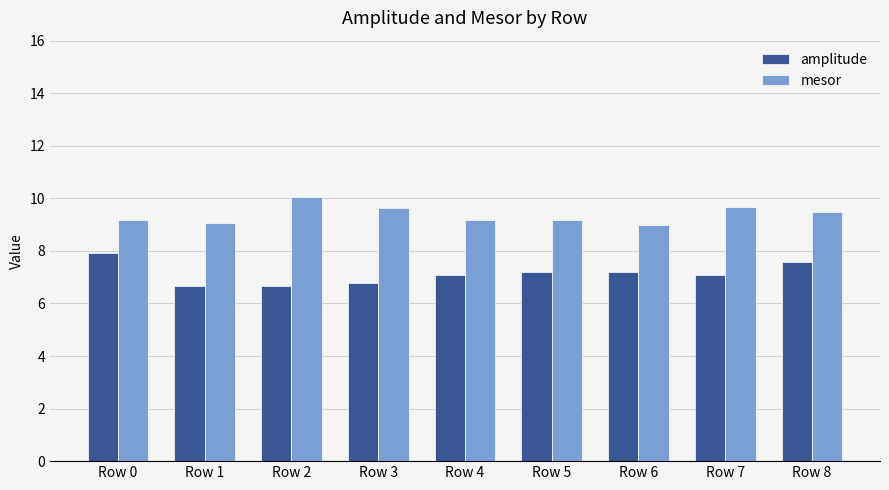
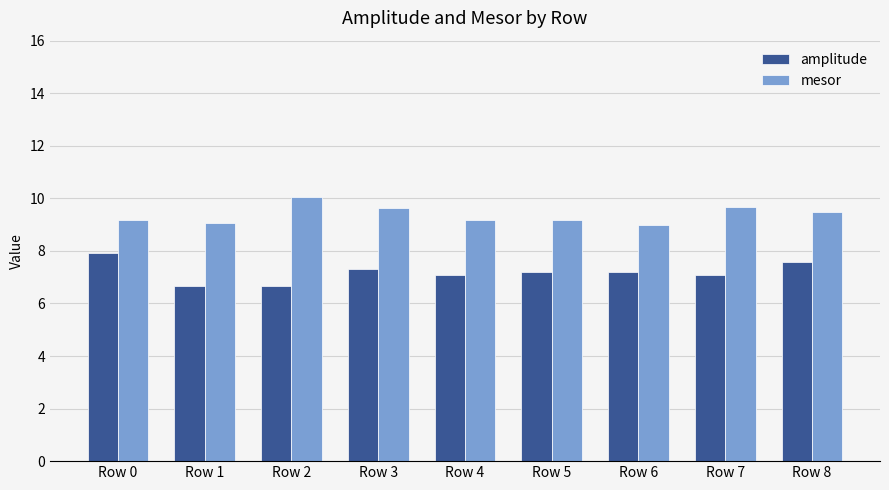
  {
    "amplitude": {
      "Row 0": 7.9,
      "Row 1": 6.7,
      "Row 2": 6.7,
-     "Row 3": 6.8,
+     "Row 3": 7.3,
      "Row 4": 7.1,
      "Row 5": 7.2,
      "Row 6": 7.2,
      "Row 7": 7.1,
      "Row 8": 7.6
    },
    "mesor": {
      "Row 0": 9.2,
      "Row 1": 9.1,
      "Row 2": 10.0,
      "Row 3": 9.6,
      "Row 4": 9.2,
      "Row 5": 9.2,
      "Row 6": 9.0,
      "Row 7": 9.7,
      "Row 8": 9.5
    }
  }
